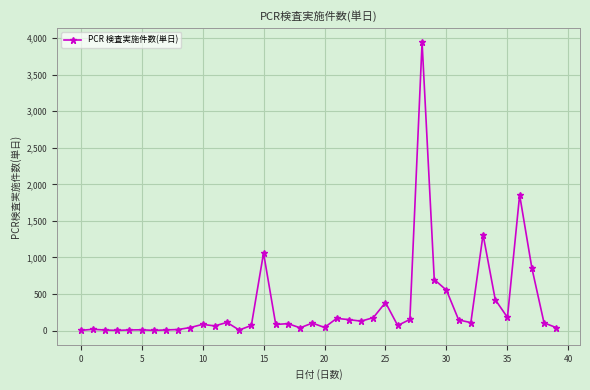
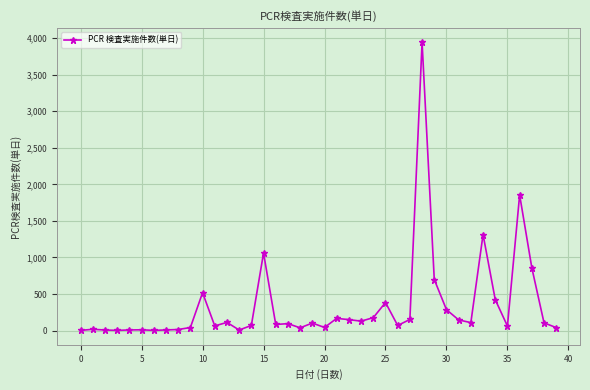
  {
    "0": "0",
    "5": "0",
-   "10": "100",
+   "10": "500",
    "15": "1,100",
    "20": "0",
    "25": "400",
-   "30": "600",
-   "35": "200"
+   "30": "300",
+   "35": "100"
  }
